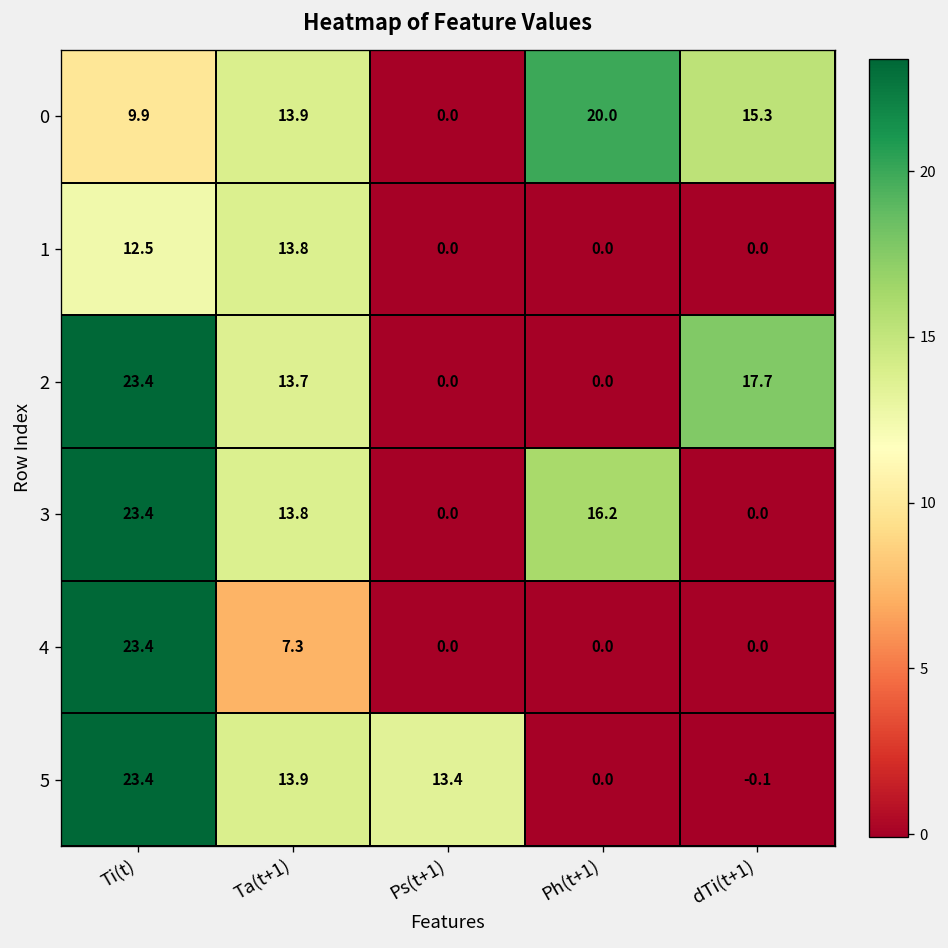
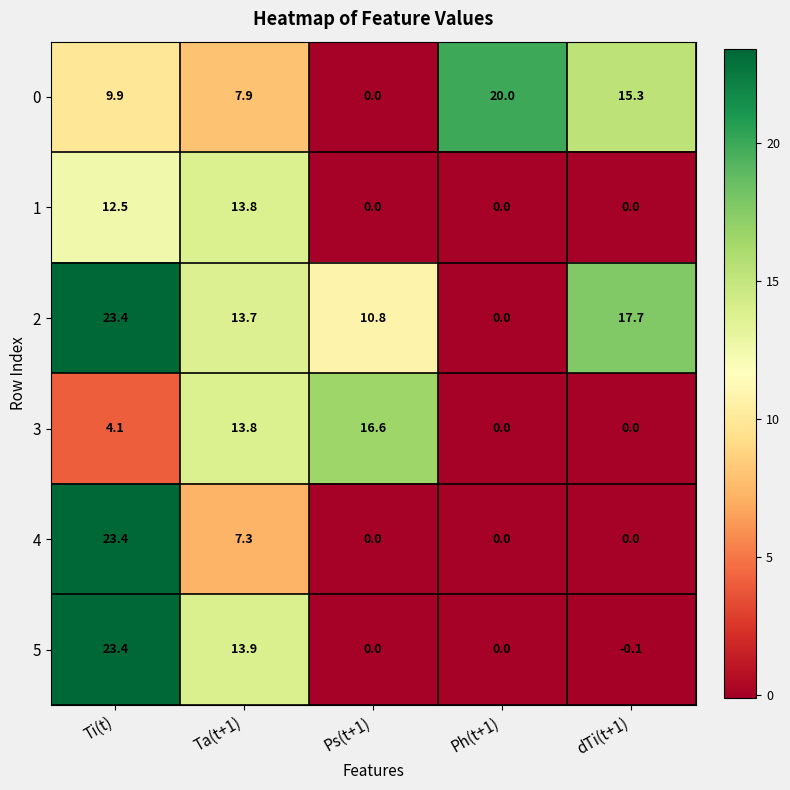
  {
    "0": {
      "Ti(t)": 9.9,
-     "Ta(t+1)": 13.9,
+     "Ta(t+1)": 7.9,
      "Ps(t+1)": 0.0,
      "Ph(t+1)": 20.0,
      "dTi(t+1)": 15.3
    },
    "1": {
      "Ti(t)": 12.5,
      "Ta(t+1)": 13.8,
      "Ps(t+1)": 0.0,
      "Ph(t+1)": 0.0,
      "dTi(t+1)": 0.0
    },
    "2": {
      "Ti(t)": 23.4,
      "Ta(t+1)": 13.7,
-     "Ps(t+1)": 0.0,
+     "Ps(t+1)": 10.8,
      "Ph(t+1)": 0.0,
      "dTi(t+1)": 17.7
    },
    "3": {
-     "Ti(t)": 23.4,
+     "Ti(t)": 4.1,
      "Ta(t+1)": 13.8,
-     "Ps(t+1)": 0.0,
-     "Ph(t+1)": 16.2,
+     "Ps(t+1)": 16.6,
+     "Ph(t+1)": 0.0,
      "dTi(t+1)": 0.0
    },
    "4": {
      "Ti(t)": 23.4,
      "Ta(t+1)": 7.3,
      "Ps(t+1)": 0.0,
      "Ph(t+1)": 0.0,
      "dTi(t+1)": 0.0
    },
    "5": {
      "Ti(t)": 23.4,
      "Ta(t+1)": 13.9,
-     "Ps(t+1)": 13.4,
+     "Ps(t+1)": 0.0,
      "Ph(t+1)": 0.0,
      "dTi(t+1)": -0.1
    }
  }
